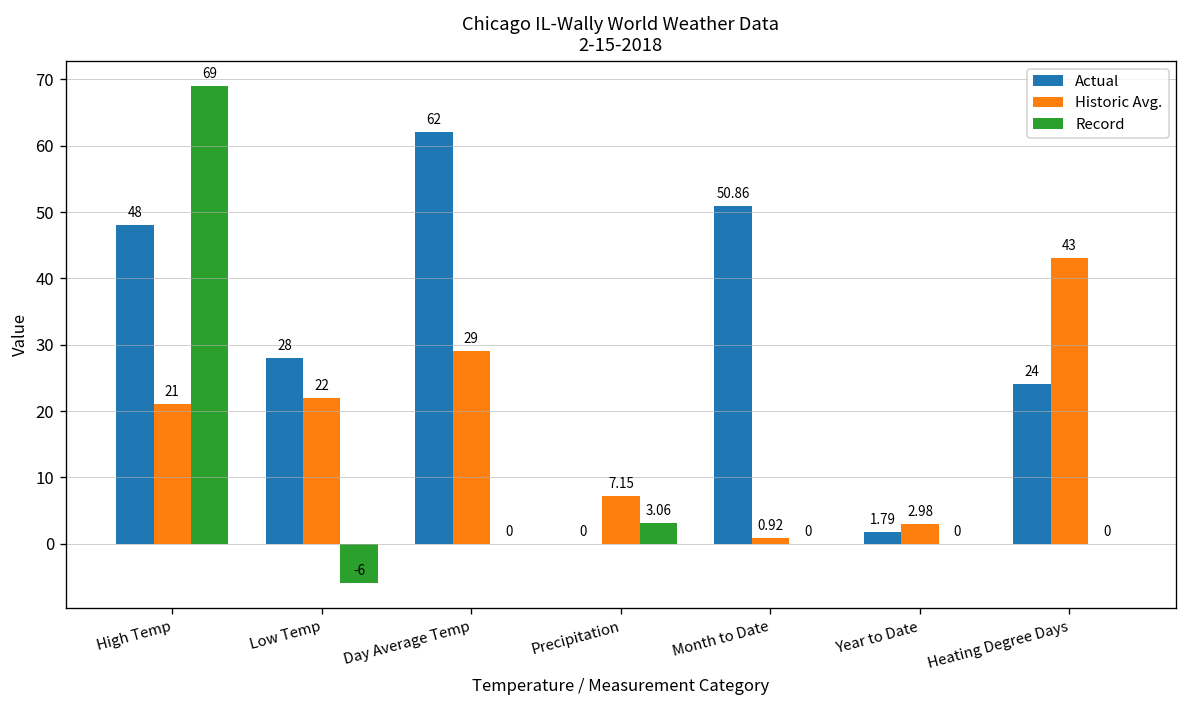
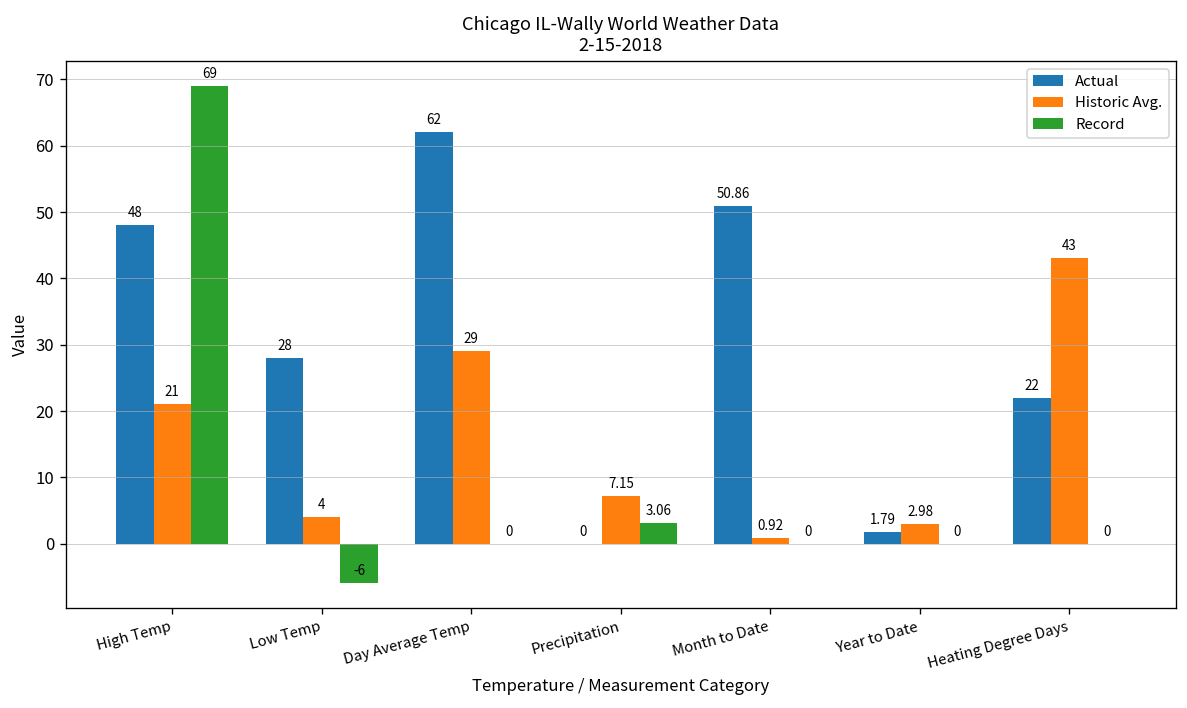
  {
    "Actual": {
      "High Temp": 48,
      "Low Temp": 28,
      "Day Average Temp": 62,
      "Precipitation": 0,
      "Month to Date": 50.86,
      "Year to Date": 1.79,
-     "Heating Degree Days": 24
+     "Heating Degree Days": 22
    },
    "Historic Avg.": {
      "High Temp": 21,
-     "Low Temp": 22,
+     "Low Temp": 4,
      "Day Average Temp": 29,
      "Precipitation": 7.15,
      "Month to Date": 0.92,
      "Year to Date": 2.98,
      "Heating Degree Days": 43
    },
    "Record": {
      "High Temp": 69,
      "Low Temp": -6,
      "Day Average Temp": 0,
      "Precipitation": 3.06,
      "Month to Date": 0,
      "Year to Date": 0,
      "Heating Degree Days": 0
    }
  }
